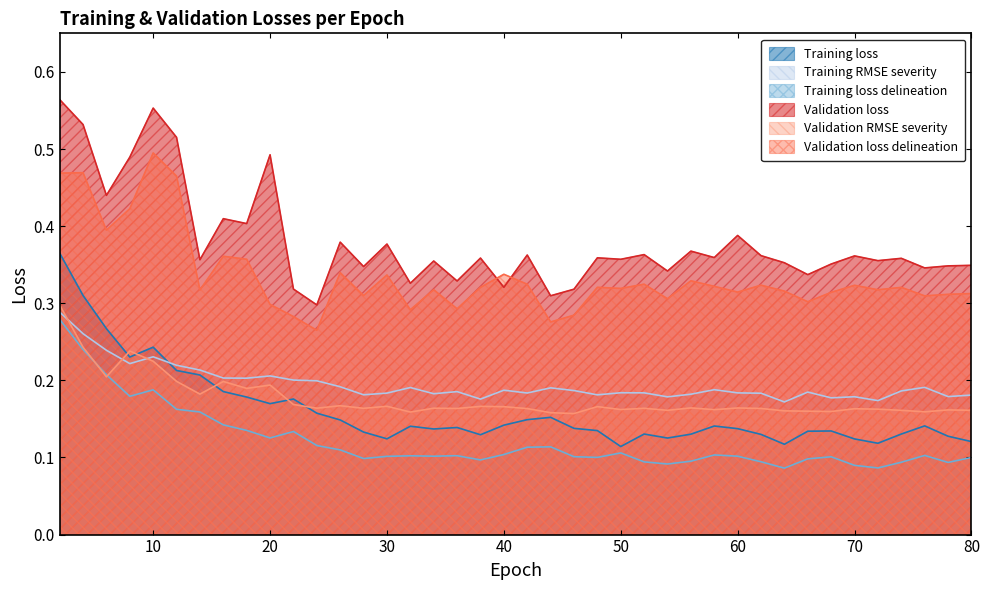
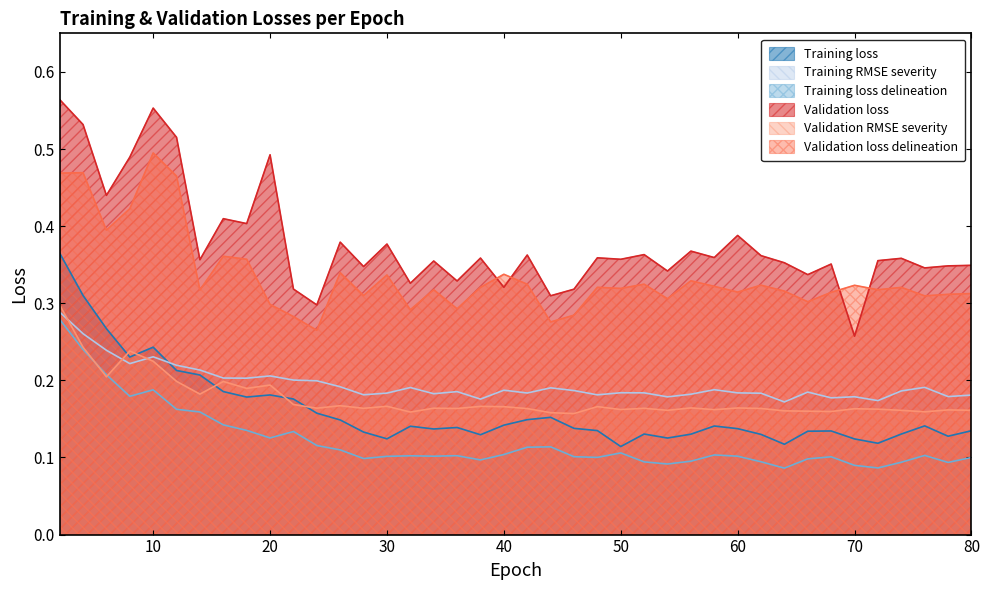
  {
    "Training loss": {
      "10": 0.24,
-     "20": 0.17,
+     "20": 0.18,
      "30": 0.12,
      "40": 0.14,
      "50": 0.11,
      "60": 0.14,
      "70": 0.12,
-     "80": 0.12
+     "80": 0.13
    },
    "Validation loss": {
      "10": 0.55,
      "20": 0.49,
      "30": 0.38,
      "40": 0.32,
      "50": 0.36,
      "60": 0.39,
-     "70": 0.36,
+     "70": 0.26,
      "80": 0.35
    }
  }
